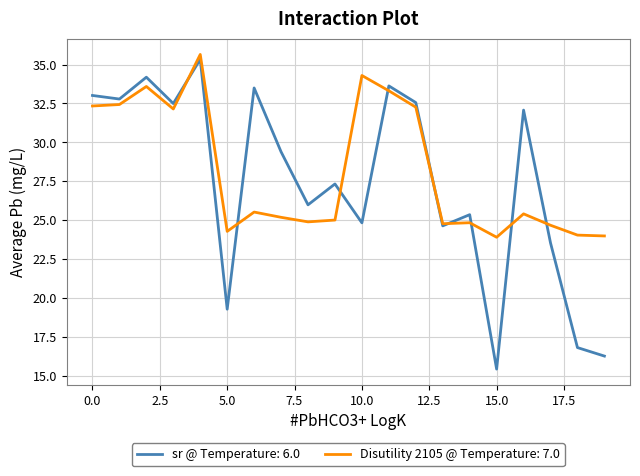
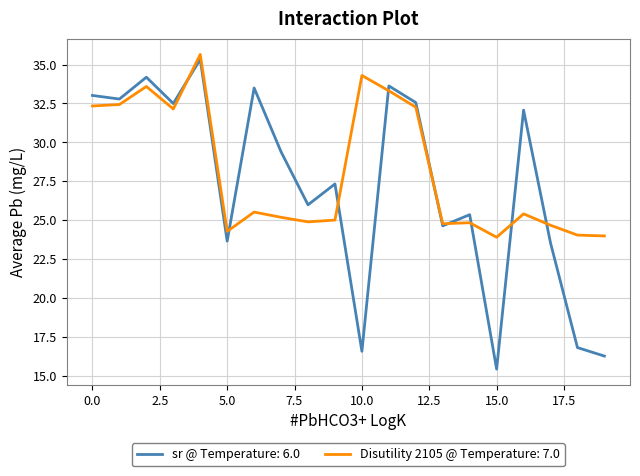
  {
    "sr @ Temperature: 6.0": {
      "0.0": 33.0,
-     "5.0": 19.3,
-     "10.0": 24.8,
+     "5.0": 23.6,
+     "10.0": 16.6,
      "15.0": 15.4
    },
    "Disutility 2105 @ Temperature: 7.0": {
      "0.0": 32.3,
      "5.0": 24.3,
      "10.0": 34.3,
      "15.0": 23.9
    }
  }
